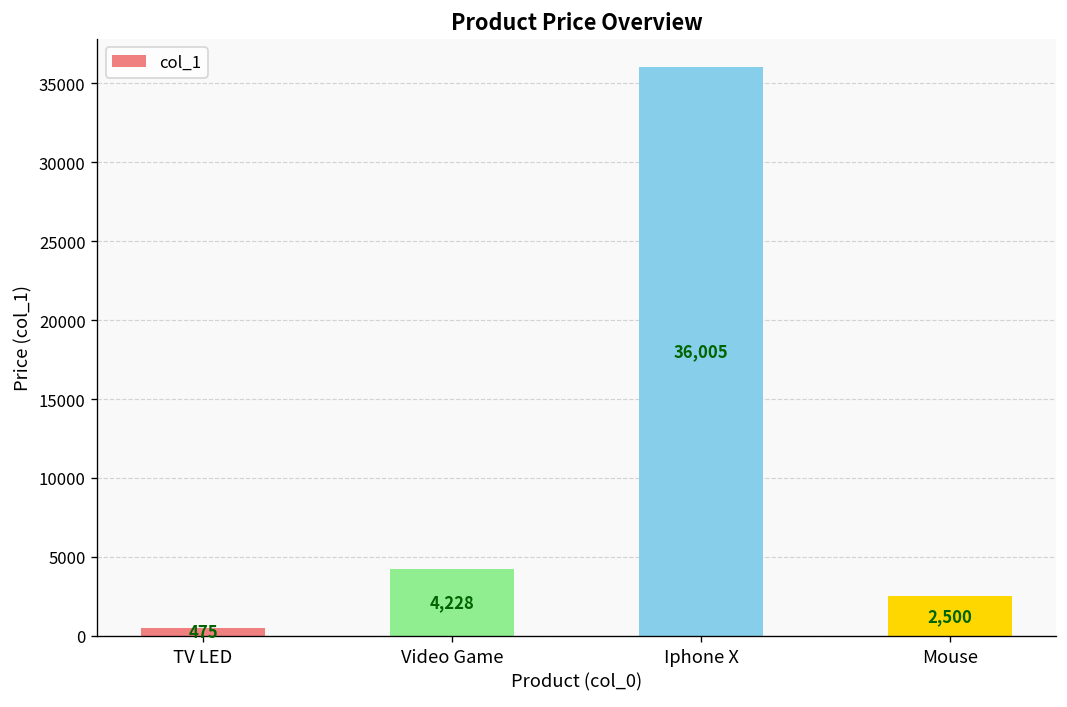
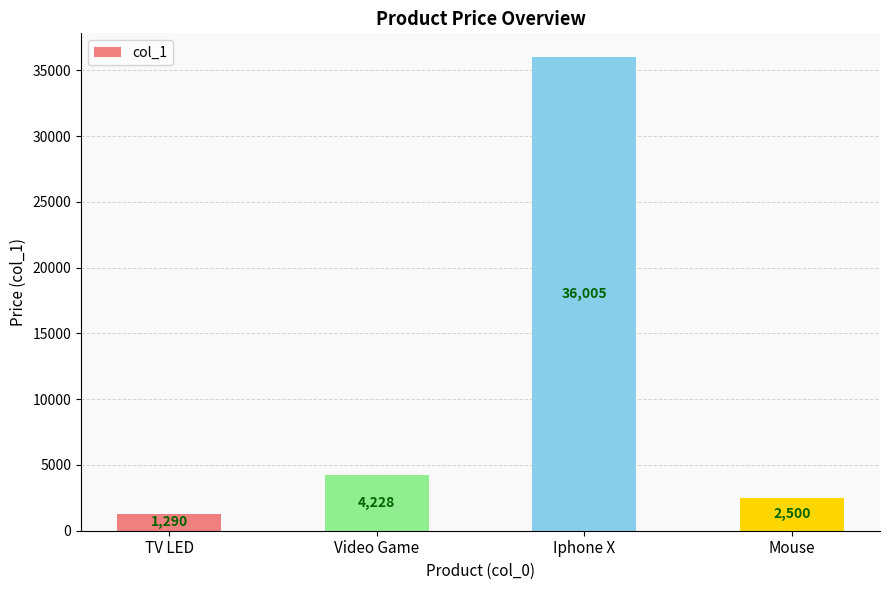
  {
-   "TV LED": "475",
+   "TV LED": "1,290",
    "Video Game": "4,228",
    "Iphone X": "36,005",
    "Mouse": "2,500"
  }
